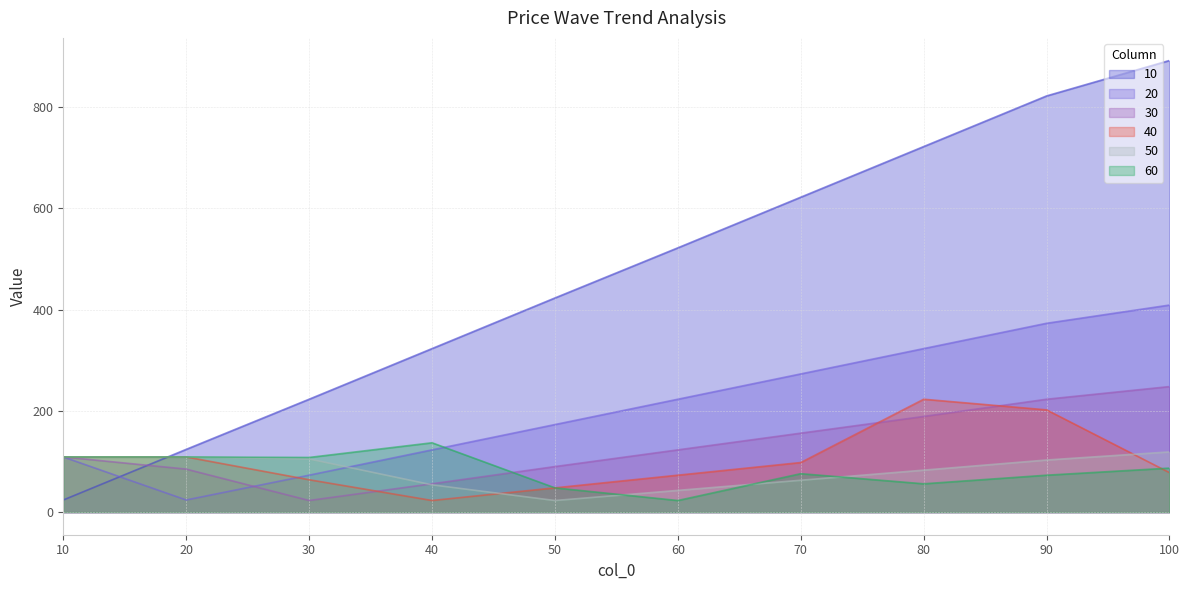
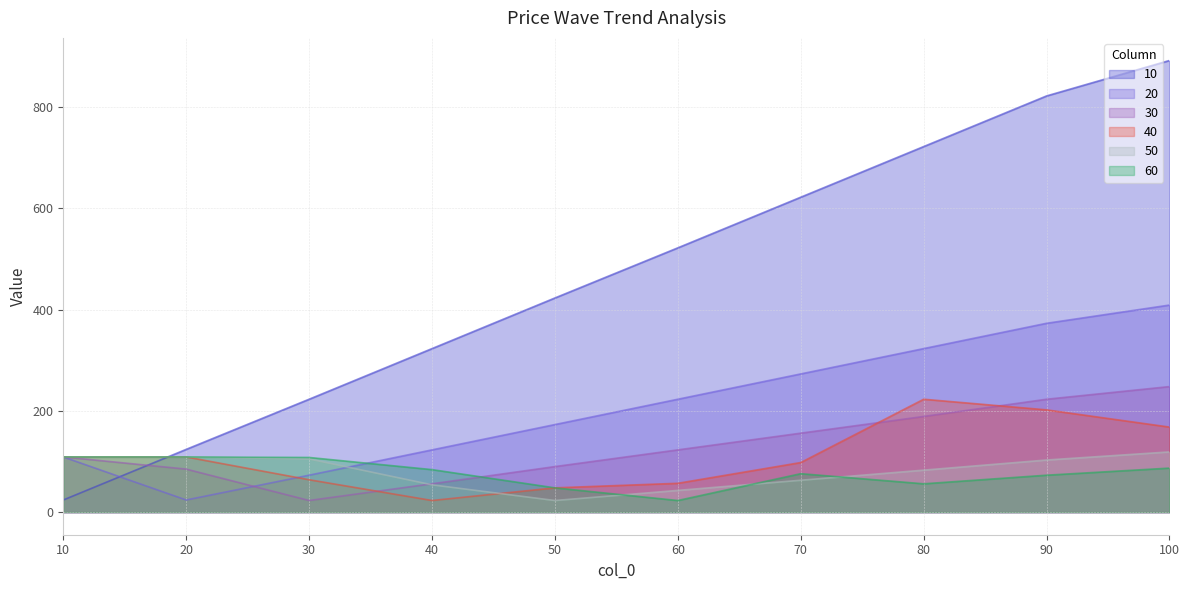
  {
    "40": {
      "30": 60,
      "40": 20,
-     "60": 70,
+     "60": 60,
      "70": 100,
      "80": 220,
      "90": 200,
-     "100": 80
+     "100": 170
    },
    "60": {
-     "40": 140,
+     "40": 80,
      "60": 20,
      "70": 80,
      "80": 60,
      "90": 70,
      "100": 90
    }
  }
